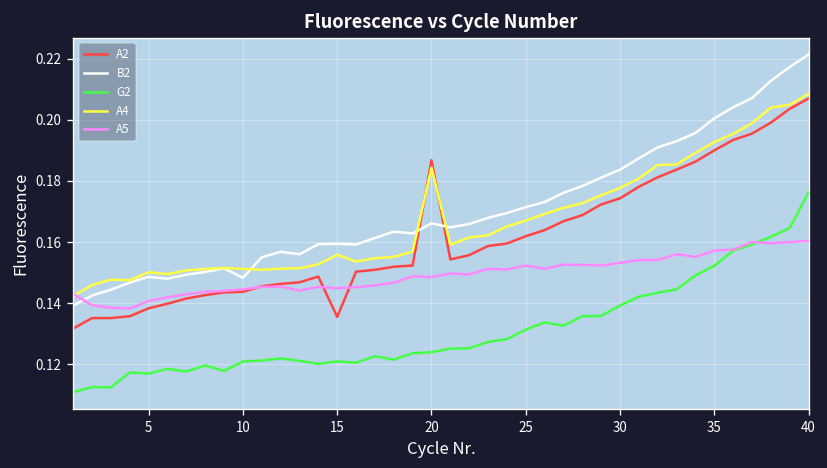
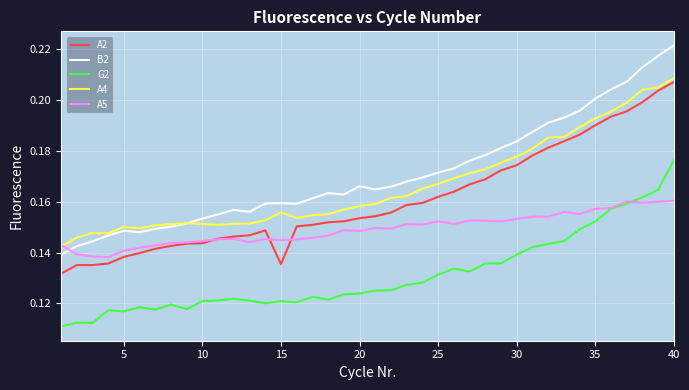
  {
    "A2": {
      "5": 0.138,
      "15": 0.135,
-     "20": 0.187,
+     "20": 0.154,
      "25": 0.162,
      "30": 0.174,
      "35": 0.190,
      "40": 0.207
    },
    "B2": {
      "5": 0.149,
-     "10": 0.148,
+     "10": 0.153,
      "15": 0.159,
      "20": 0.166,
      "25": 0.171,
      "30": 0.184,
      "35": 0.200,
      "40": 0.221
    },
    "G2": {
      "5": 0.117,
      "10": 0.121,
      "15": 0.121,
      "20": 0.124,
      "25": 0.131,
      "30": 0.139,
      "35": 0.152,
      "40": 0.176
    },
    "A4": {
      "5": 0.150,
      "10": 0.151,
      "15": 0.156,
-     "20": 0.184,
+     "20": 0.158,
      "25": 0.167,
      "30": 0.178,
      "35": 0.193,
      "40": 0.208
    },
    "A5": {
      "5": 0.141,
      "15": 0.145,
      "20": 0.148,
      "25": 0.152,
      "30": 0.153,
      "35": 0.157,
      "40": 0.160
    }
  }
